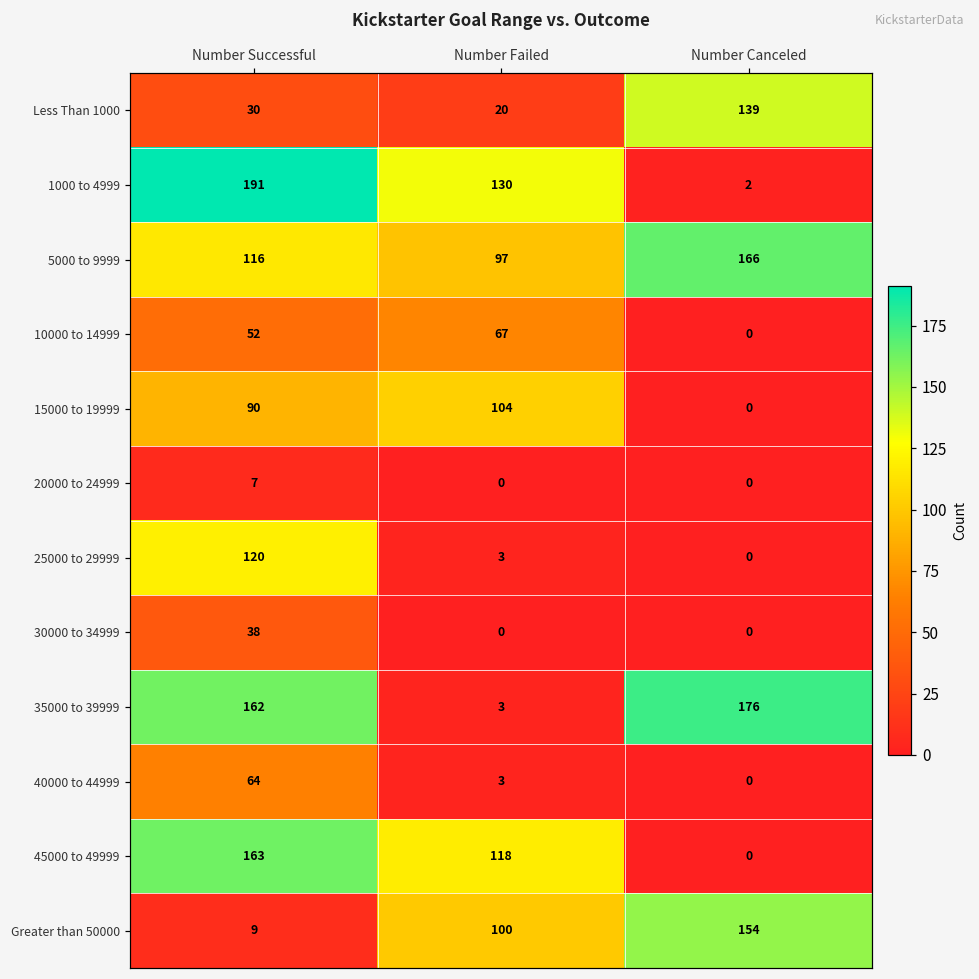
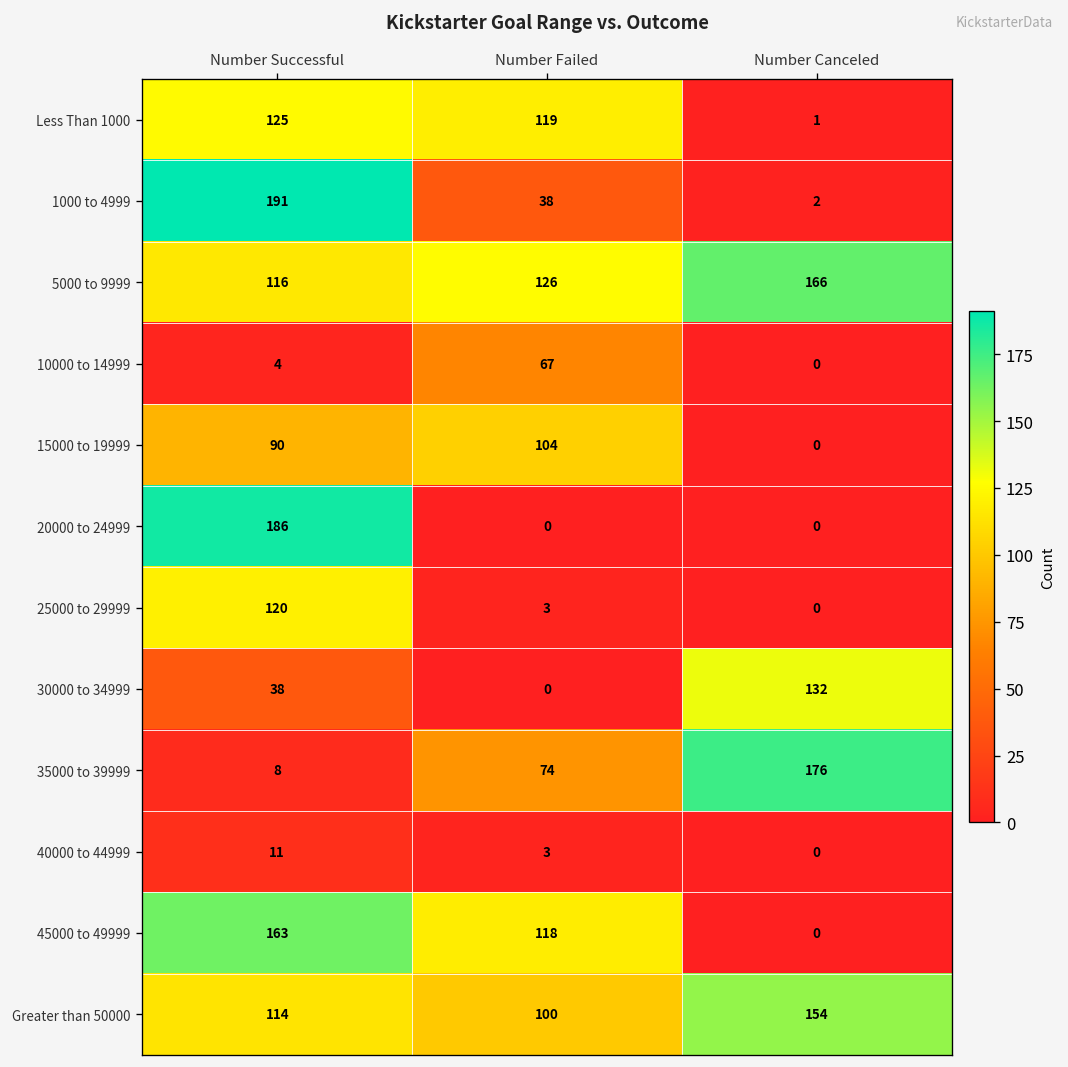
  {
    "Less Than 1000": {
-     "Number Successful": 30,
-     "Number Failed": 20,
-     "Number Canceled": 139
+     "Number Successful": 125,
+     "Number Failed": 119,
+     "Number Canceled": 1
    },
    "1000 to 4999": {
      "Number Successful": 191,
-     "Number Failed": 130,
+     "Number Failed": 38,
      "Number Canceled": 2
    },
    "5000 to 9999": {
      "Number Successful": 116,
-     "Number Failed": 97,
+     "Number Failed": 126,
      "Number Canceled": 166
    },
    "10000 to 14999": {
-     "Number Successful": 52,
+     "Number Successful": 4,
      "Number Failed": 67,
      "Number Canceled": 0
    },
    "15000 to 19999": {
      "Number Successful": 90,
      "Number Failed": 104,
      "Number Canceled": 0
    },
    "20000 to 24999": {
-     "Number Successful": 7,
+     "Number Successful": 186,
      "Number Failed": 0,
      "Number Canceled": 0
    },
    "25000 to 29999": {
      "Number Successful": 120,
      "Number Failed": 3,
      "Number Canceled": 0
    },
    "30000 to 34999": {
      "Number Successful": 38,
      "Number Failed": 0,
-     "Number Canceled": 0
+     "Number Canceled": 132
    },
    "35000 to 39999": {
-     "Number Successful": 162,
-     "Number Failed": 3,
+     "Number Successful": 8,
+     "Number Failed": 74,
      "Number Canceled": 176
    },
    "40000 to 44999": {
-     "Number Successful": 64,
+     "Number Successful": 11,
      "Number Failed": 3,
      "Number Canceled": 0
    },
    "45000 to 49999": {
      "Number Successful": 163,
      "Number Failed": 118,
      "Number Canceled": 0
    },
    "Greater than 50000": {
-     "Number Successful": 9,
+     "Number Successful": 114,
      "Number Failed": 100,
      "Number Canceled": 154
    }
  }
